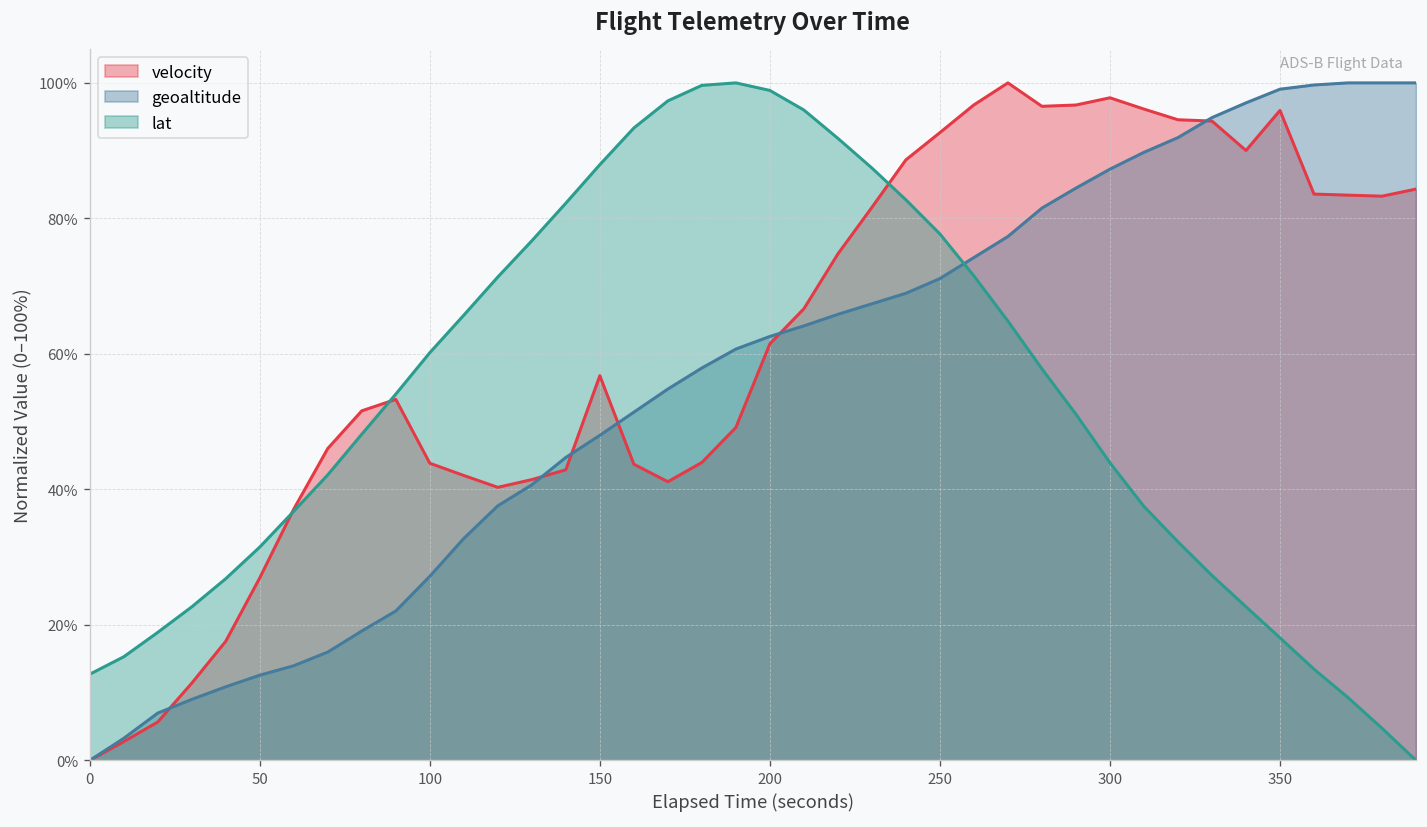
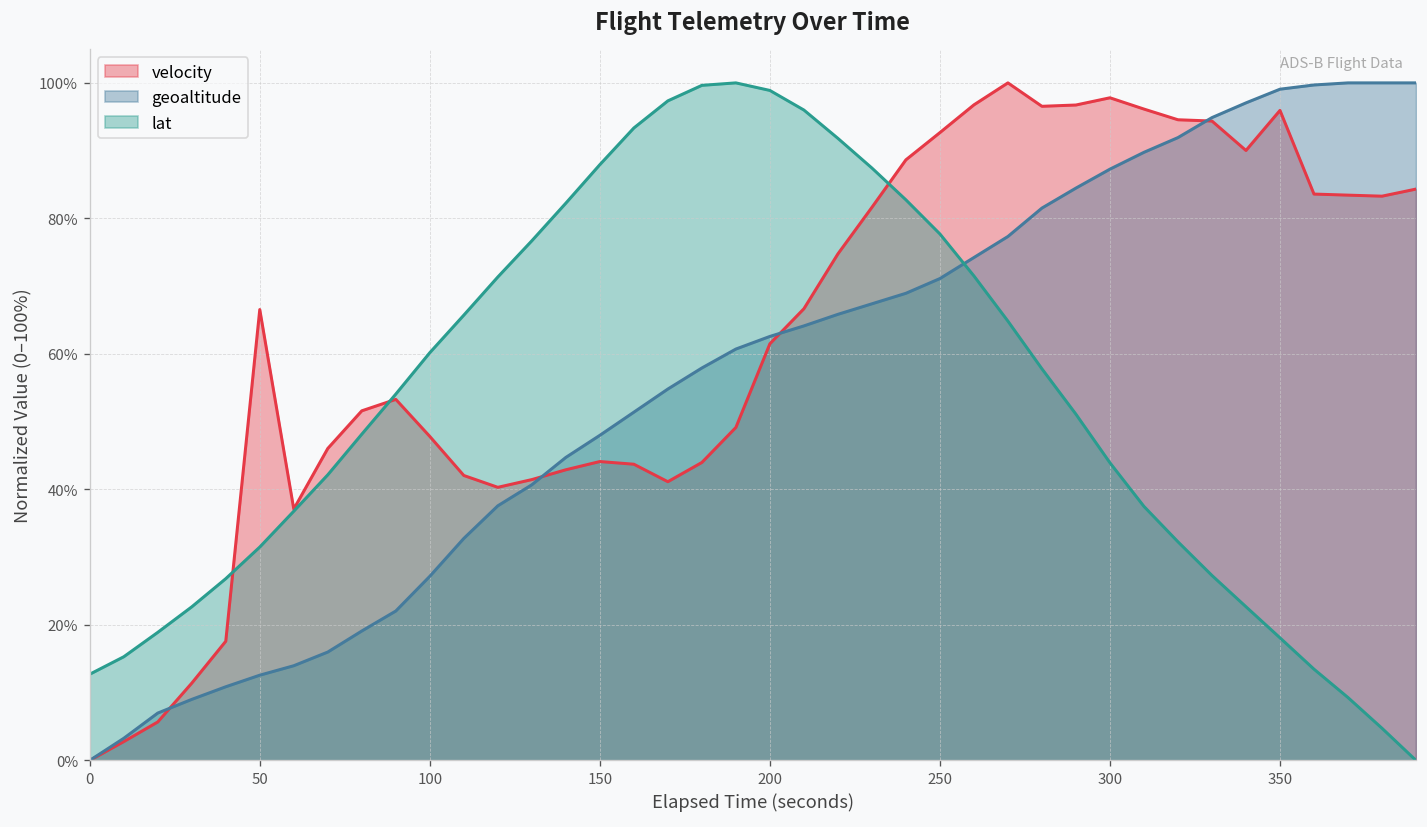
  {
    "velocity": {
-     "50": "27%",
-     "100": "44%",
-     "150": "57%",
+     "50": "67%",
+     "100": "48%",
+     "150": "44%",
      "200": "61%",
      "250": "93%",
      "300": "98%",
      "350": "96%"
    }
  }
